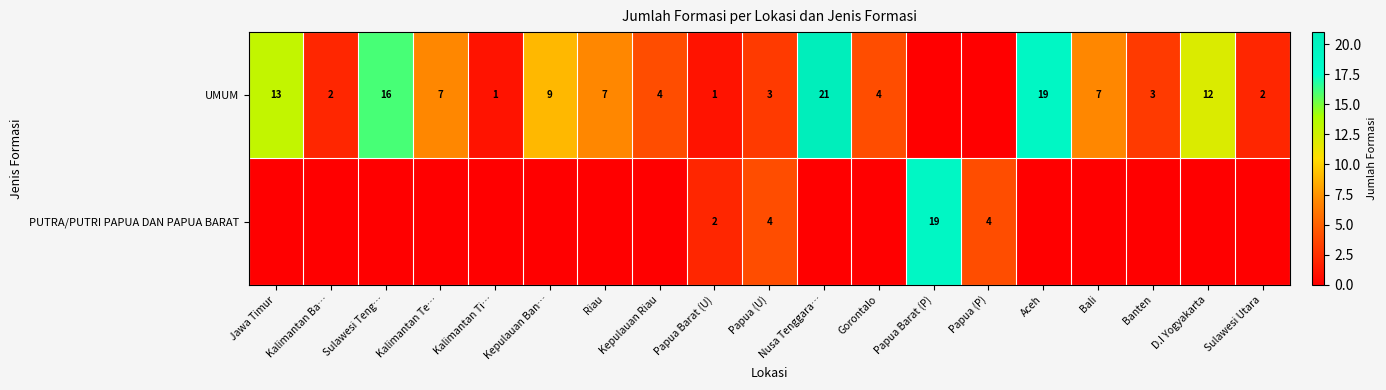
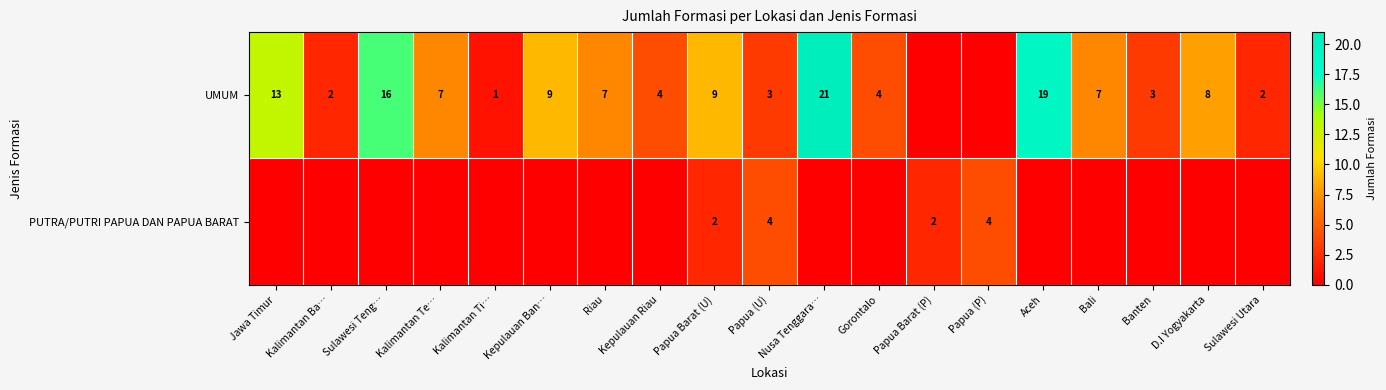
  {
    "UMUM": {
      "Jawa Timur": 13,
      "Kalimantan Ba…": 2,
      "Sulawesi Teng…": 16,
      "Kalimantan Te…": 7,
      "Kalimantan Ti…": 1,
      "Kepulauan Ban…": 9,
      "Riau": 7,
      "Kepulauan Riau": 4,
-     "Papua Barat (U)": 1,
+     "Papua Barat (U)": 9,
      "Papua (U)": 3,
      "Nusa Tenggara…": 21,
      "Gorontalo": 4,
      "Aceh": 19,
      "Bali": 7,
      "Banten": 3,
-     "D.I Yogyakarta": 12,
+     "D.I Yogyakarta": 8,
      "Sulawesi Utara": 2
    },
    "PUTRA/PUTRI PAPUA DAN PAPUA BARAT": {
      "Papua Barat (U)": 2,
      "Papua (U)": 4,
-     "Papua Barat (P)": 19,
+     "Papua Barat (P)": 2,
      "Papua (P)": 4
    }
  }
